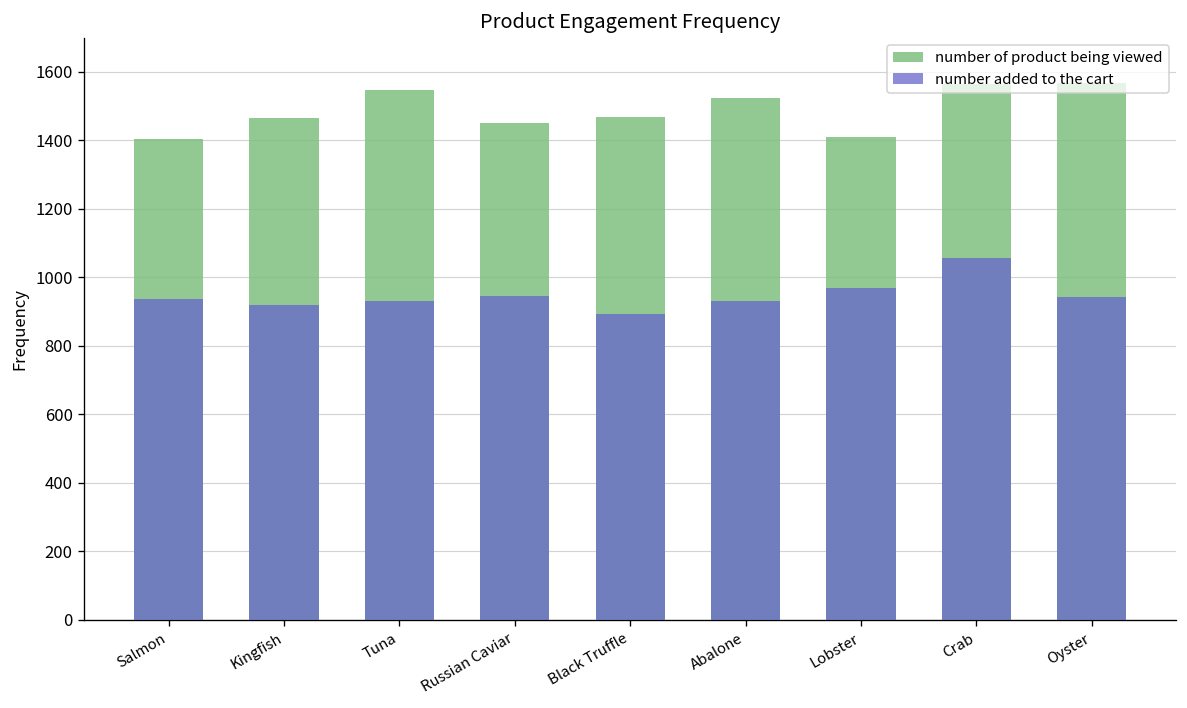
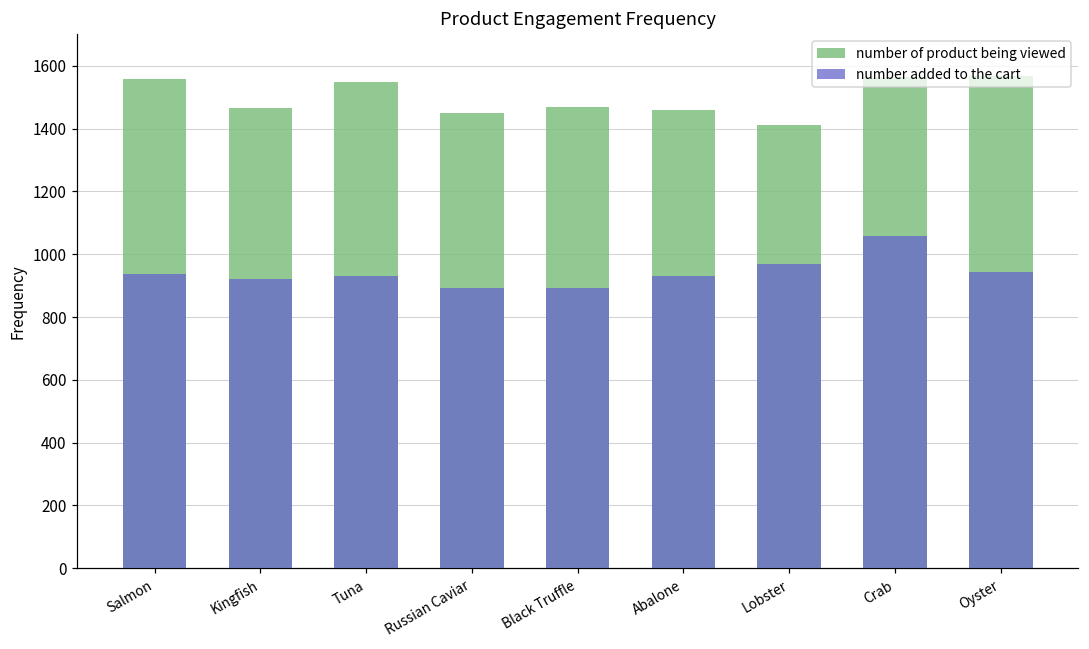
  {
    "number of product being viewed": {
-     "Salmon": 1410,
+     "Salmon": 1560,
      "Kingfish": 1470,
      "Tuna": 1550,
      "Russian Caviar": 1450,
      "Black Truffle": 1470,
-     "Abalone": 1530,
+     "Abalone": 1460,
      "Lobster": 1410
    },
    "number added to the cart": {
-     "Russian Caviar": 950
+     "Russian Caviar": 890
    }
  }
